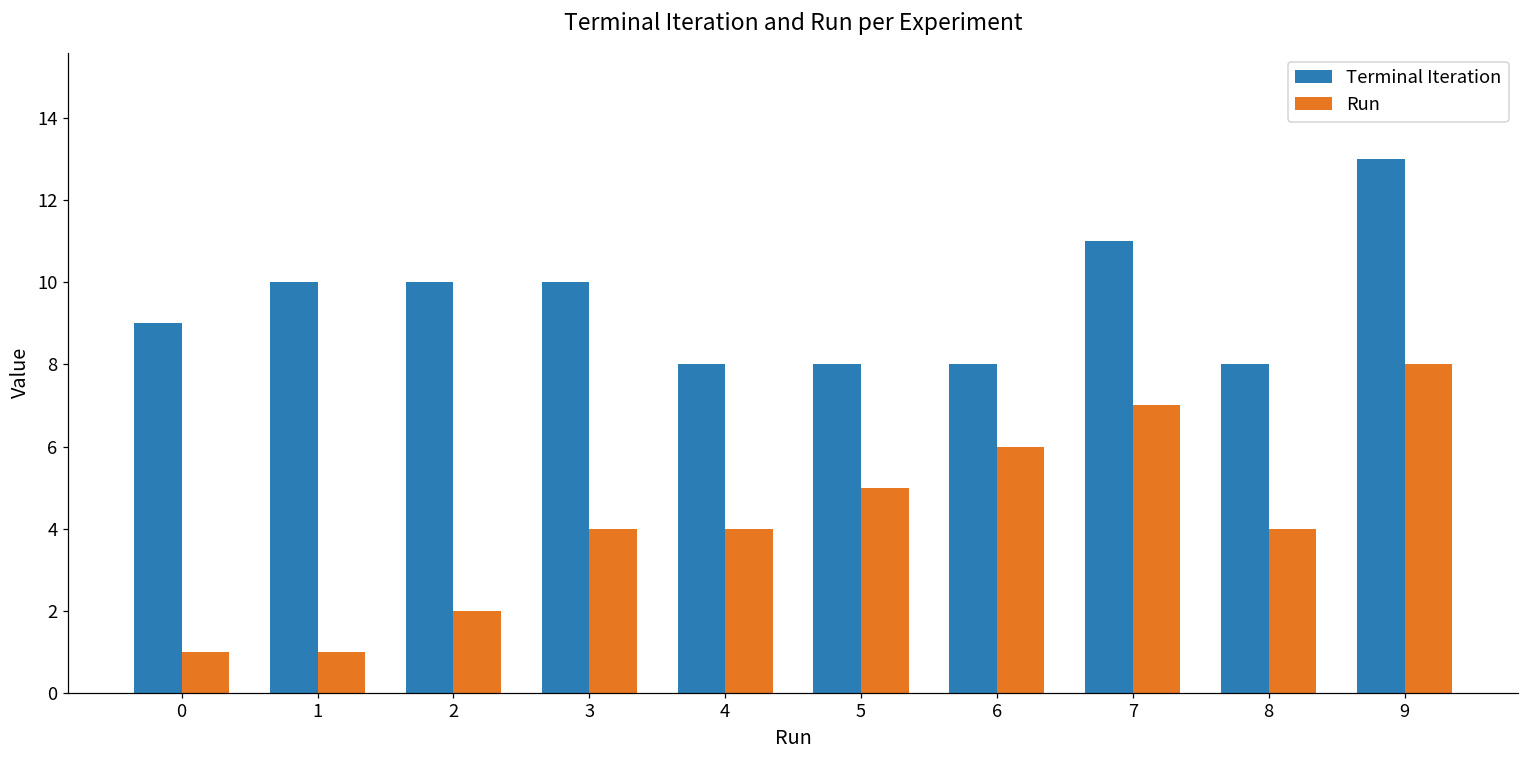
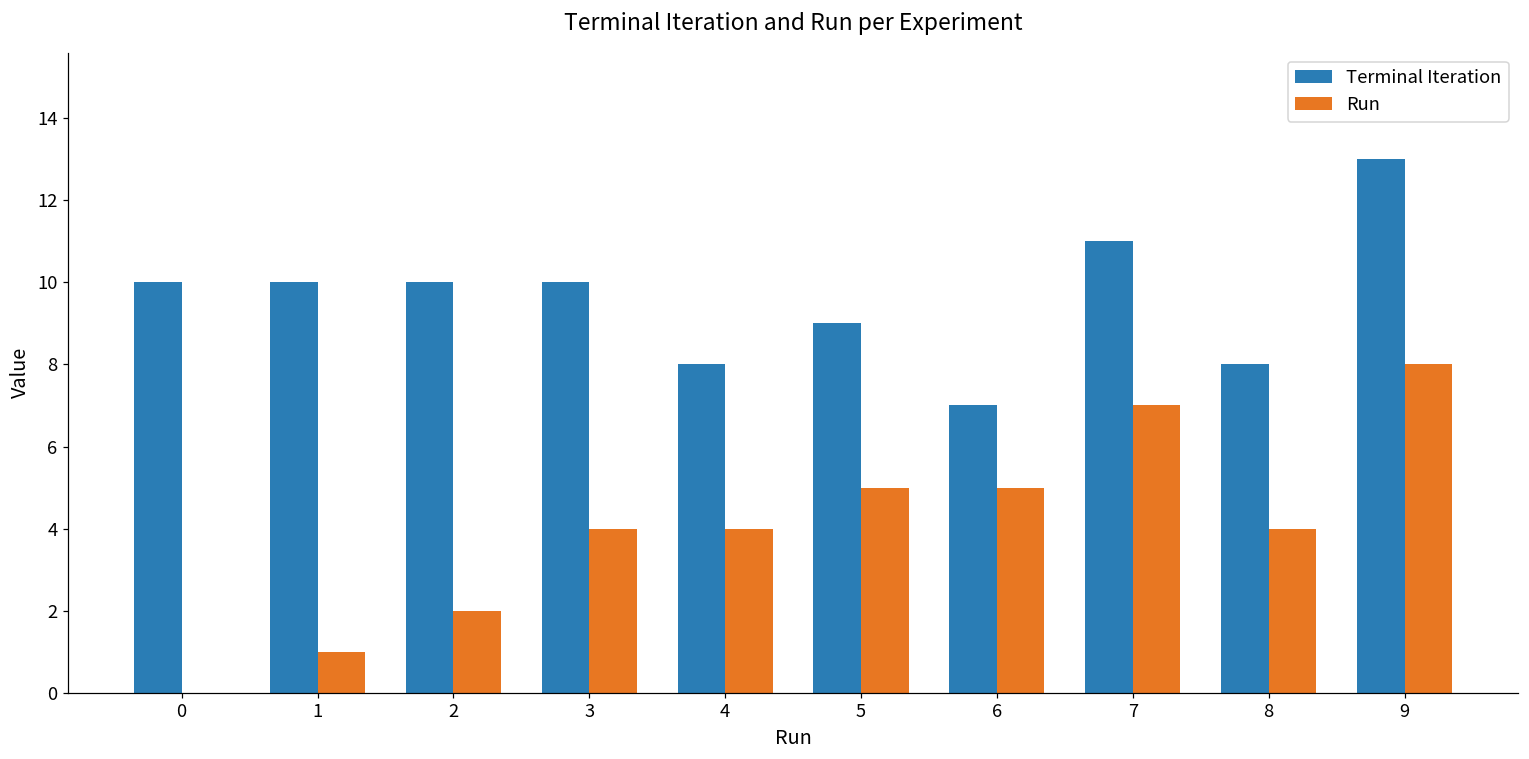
  {
    "Terminal Iteration": {
-     "0": 9,
+     "0": 10,
      "1": 10,
      "2": 10,
      "3": 10,
      "4": 8,
-     "5": 8,
-     "6": 8,
+     "5": 9,
+     "6": 7,
      "7": 11,
      "8": 8,
      "9": 13
    },
    "Run": {
-     "0": 1,
+     "0": 0,
      "1": 1,
      "2": 2,
      "3": 4,
      "4": 4,
      "5": 5,
-     "6": 6,
+     "6": 5,
      "7": 7,
      "8": 4,
      "9": 8
    }
  }
